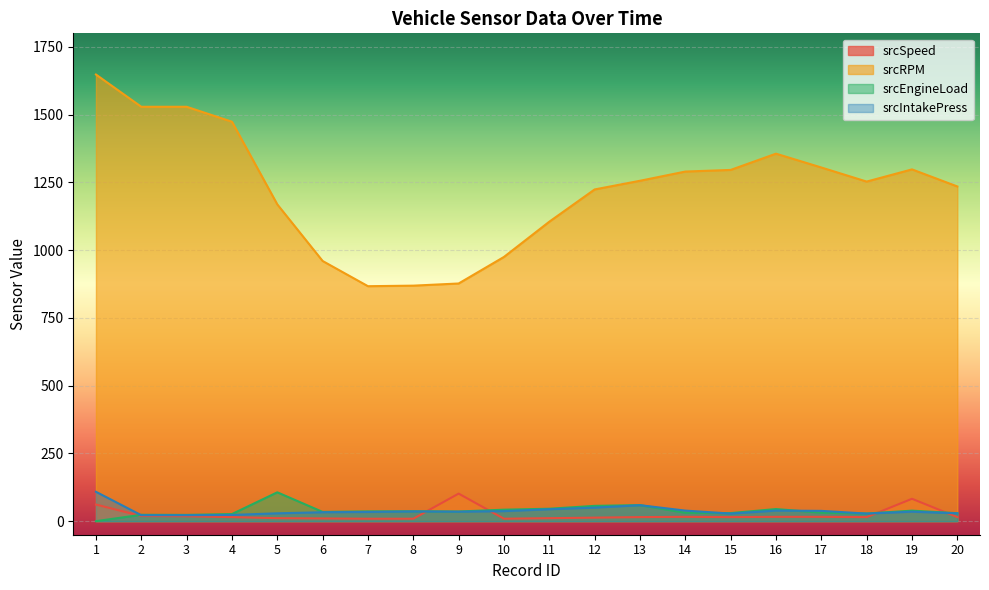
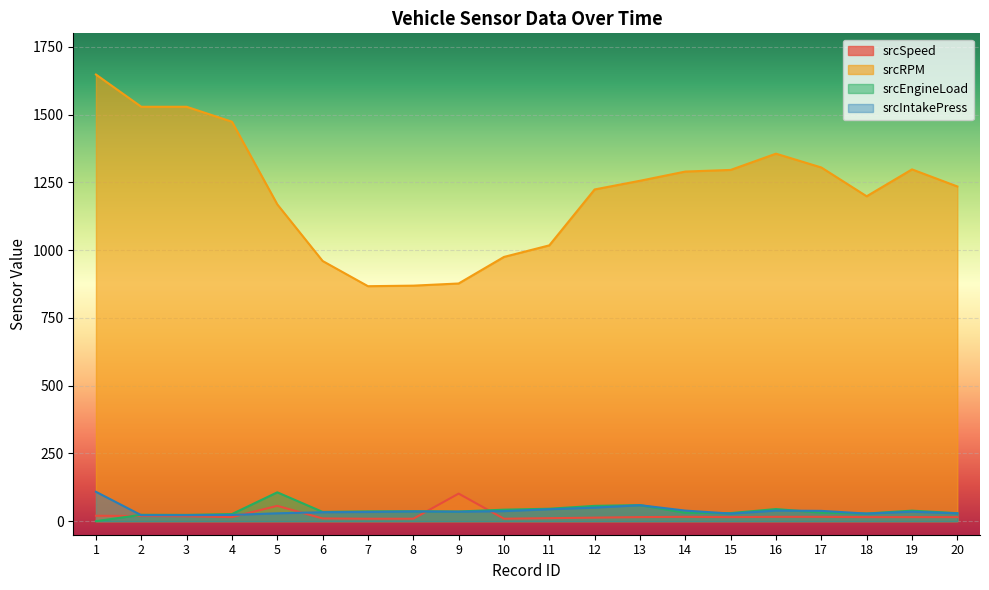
  {
    "srcSpeed": {
-     "1": 60,
-     "5": 10,
+     "1": 20,
+     "5": 60,
      "6": 10,
      "7": 10,
      "8": 10,
      "9": 100,
      "10": 10,
      "11": 10,
      "12": 10,
      "13": 20,
      "14": 20,
      "15": 20,
      "16": 20,
      "17": 20,
      "18": 20,
-     "19": 80,
+     "19": 20,
      "20": 20
    },
    "srcRPM": {
      "1": 1650,
      "2": 1530,
      "3": 1530,
      "4": 1470,
      "5": 1170,
      "6": 960,
      "7": 870,
      "8": 870,
      "9": 880,
      "10": 980,
-     "11": 1110,
+     "11": 1020,
      "12": 1220,
      "13": 1260,
      "14": 1290,
      "15": 1300,
      "16": 1360,
      "17": 1310,
-     "18": 1250,
+     "18": 1200,
      "19": 1300,
      "20": 1240
    },
    "srcEngineLoad": {
      "1": 0,
      "5": 110
    },
    "srcIntakePress": {
      "1": 110,
      "5": 30
    }
  }
